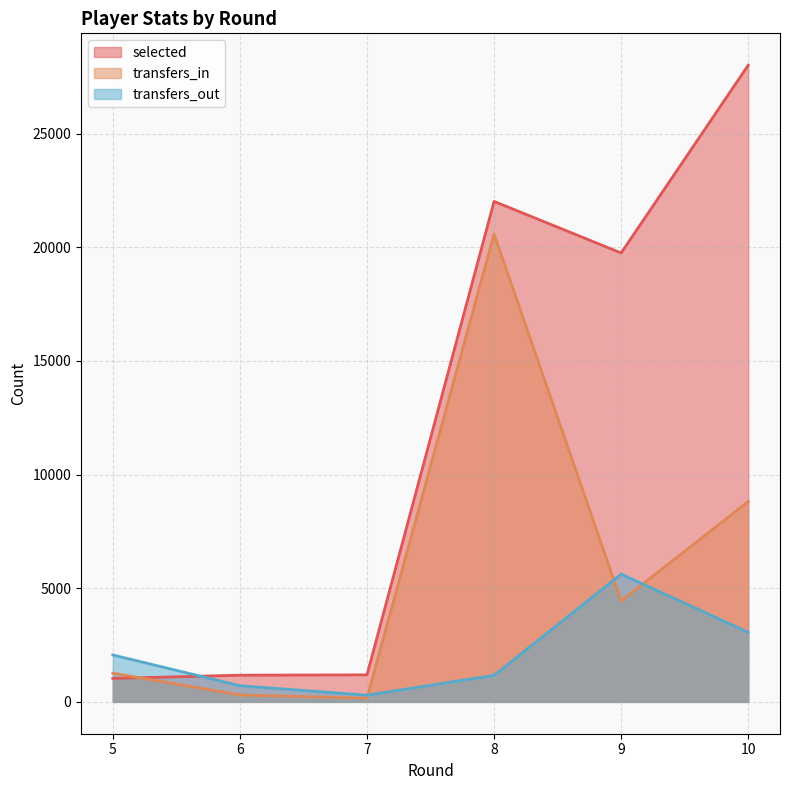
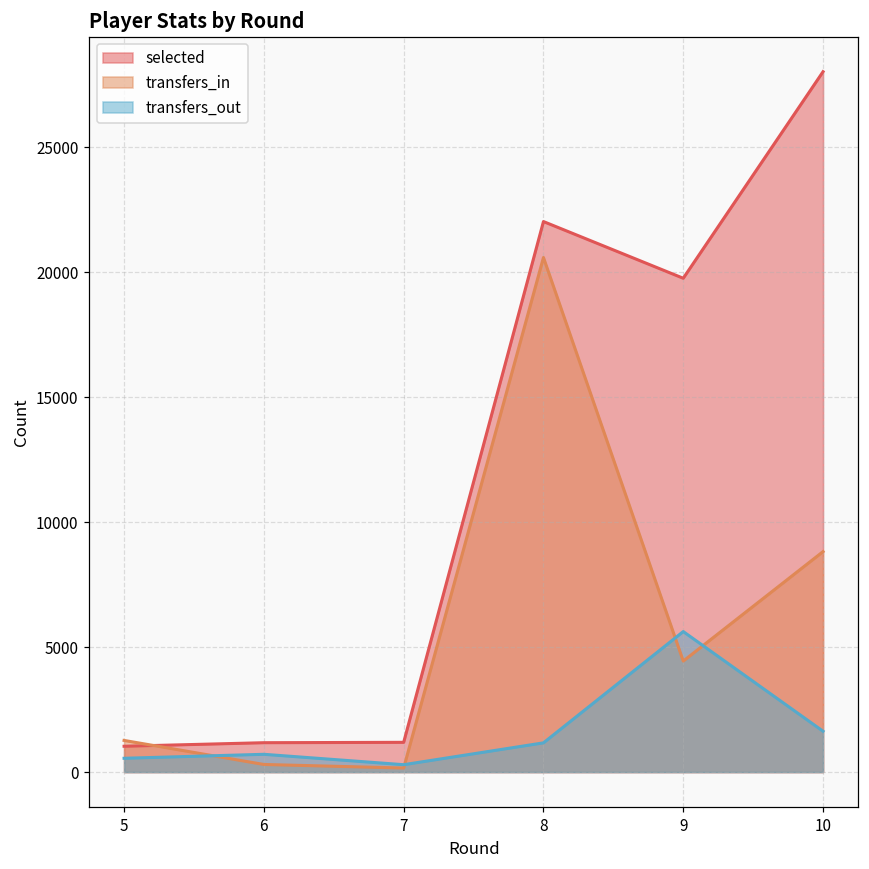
  {
    "transfers_out": {
-     "5": 2100,
+     "5": 600,
      "6": 700,
      "7": 300,
      "8": 1200,
      "9": 5600,
-     "10": 3100
+     "10": 1600
    }
  }
